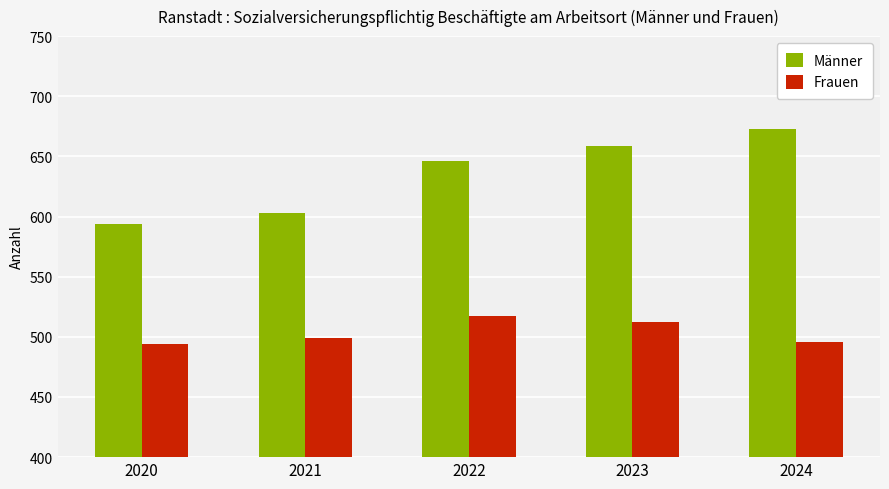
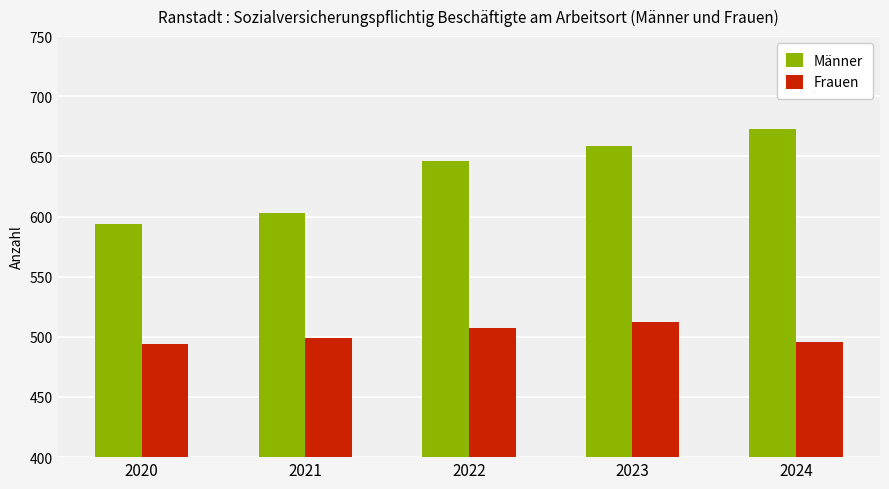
  {
    "Männer": {
      "2020": 594,
      "2021": 603,
      "2022": 646,
      "2023": 659,
      "2024": 673
    },
    "Frauen": {
      "2020": 494,
      "2021": 499,
-     "2022": 517,
+     "2022": 507,
      "2023": 512,
      "2024": 496
    }
  }
